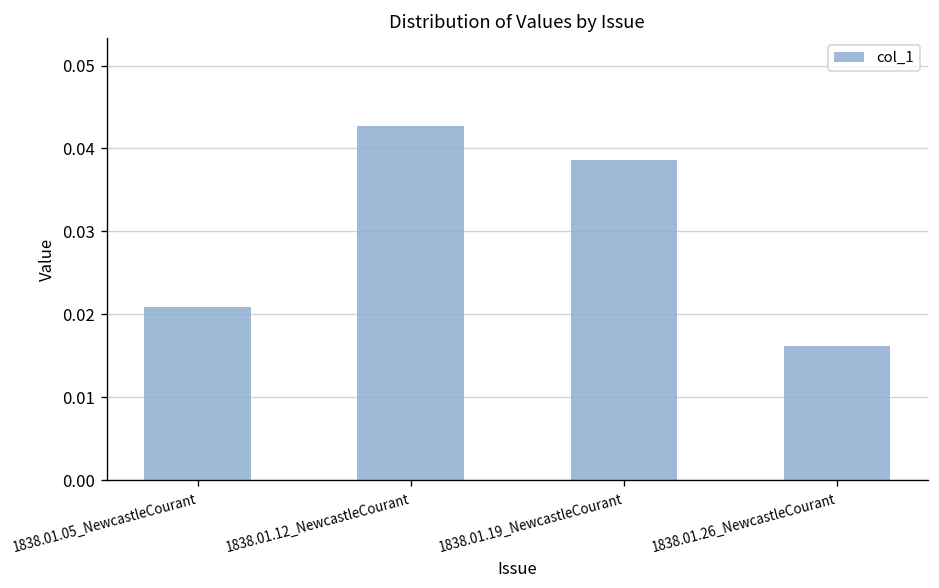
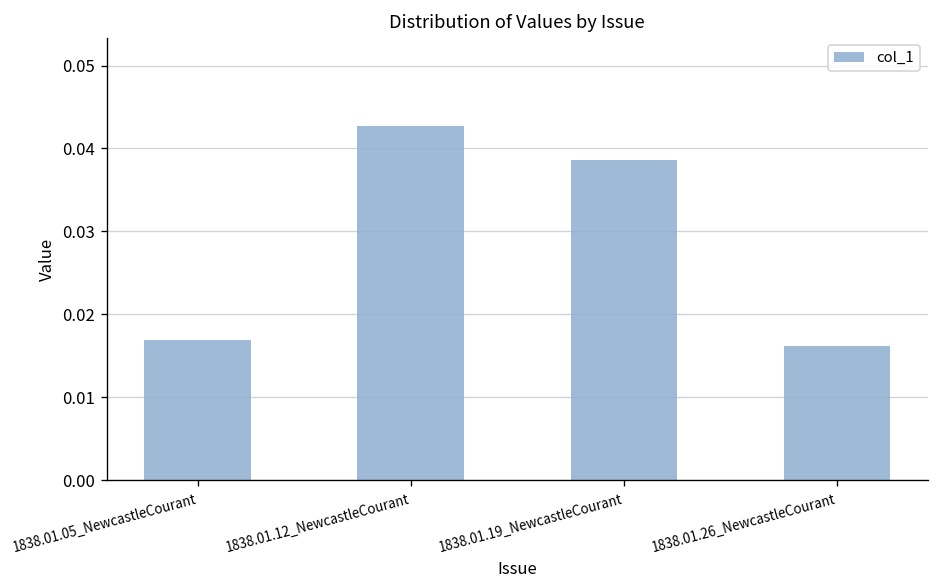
  {
-   "1838.01.05_NewcastleCourant": 0.021,
+   "1838.01.05_NewcastleCourant": 0.017,
    "1838.01.12_NewcastleCourant": 0.043,
    "1838.01.19_NewcastleCourant": 0.039,
    "1838.01.26_NewcastleCourant": 0.016
  }
